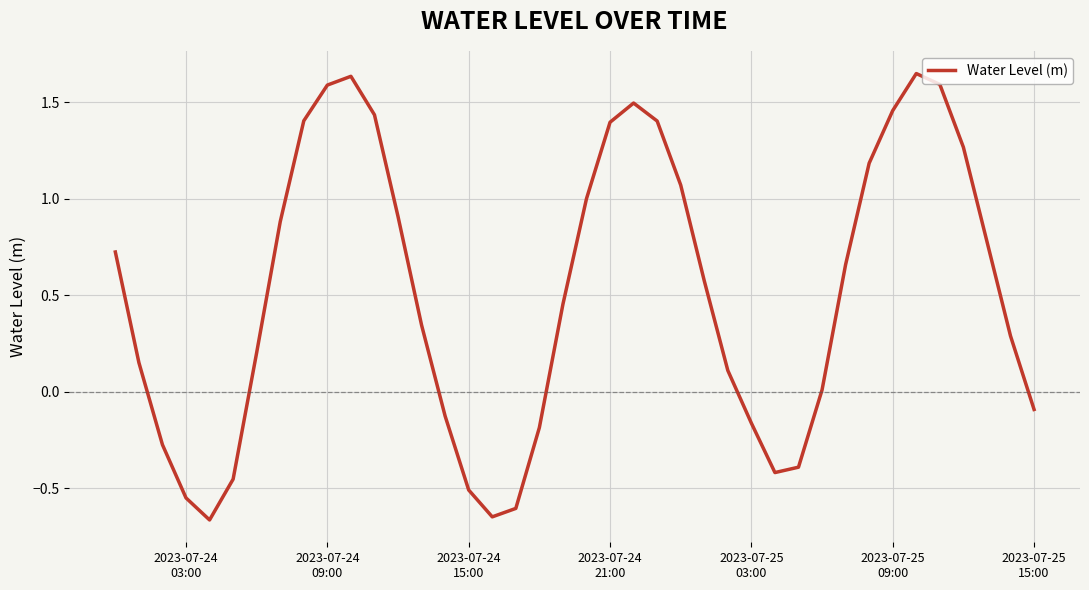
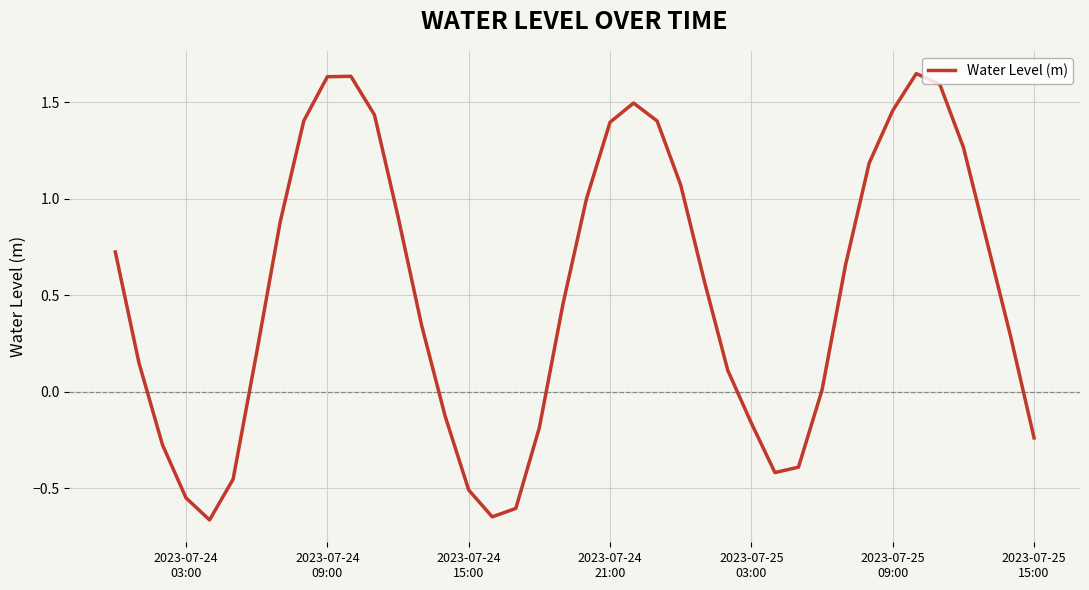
  {
    "2023-07-24 03:00": -0.55,
-   "2023-07-24 09:00": 1.59,
+   "2023-07-24 09:00": 1.63,
    "2023-07-24 15:00": -0.51,
    "2023-07-24 21:00": 1.40,
    "2023-07-25 03:00": -0.16,
    "2023-07-25 09:00": 1.46,
-   "2023-07-25 15:00": -0.09
+   "2023-07-25 15:00": -0.24
  }
